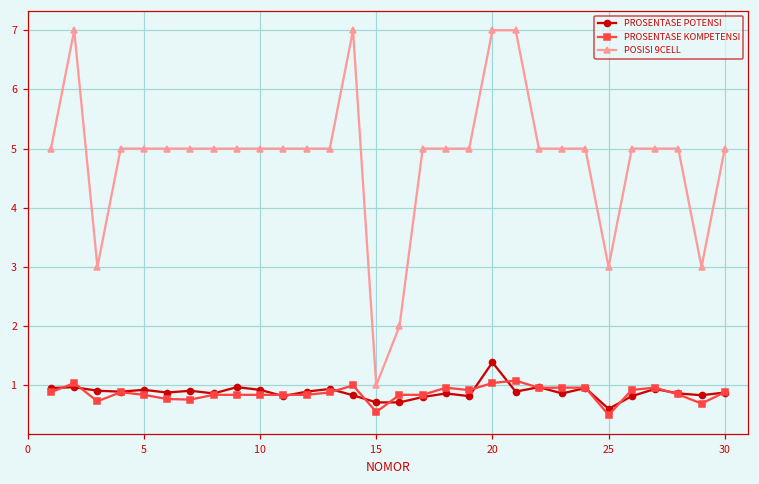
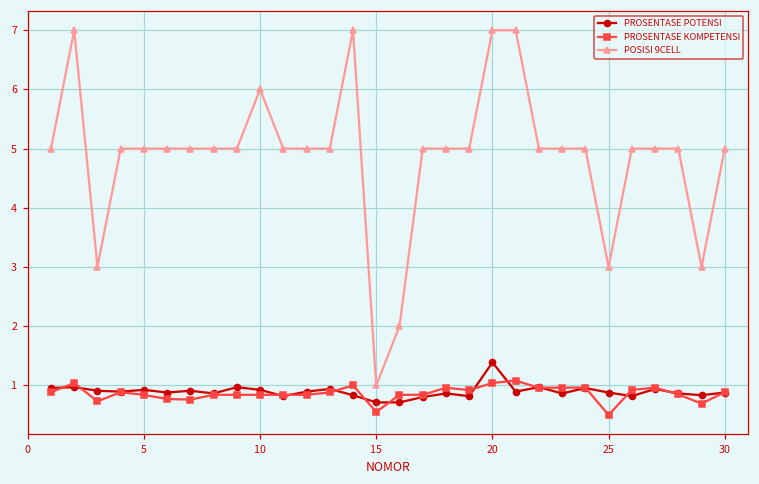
  {
    "PROSENTASE POTENSI": {
      "5": 0.9,
      "10": 0.9,
      "15": 0.7,
      "20": 1.4,
-     "25": 0.6
+     "25": 0.9
    },
    "PROSENTASE KOMPETENSI": {
      "5": 0.8,
      "10": 0.8,
      "15": 0.6,
      "20": 1.0,
      "25": 0.5
    },
    "POSISI 9CELL": {
      "5": 5,
-     "10": 5,
+     "10": 6,
      "15": 1,
      "20": 7,
      "25": 3,
      "30": 5
    }
  }
